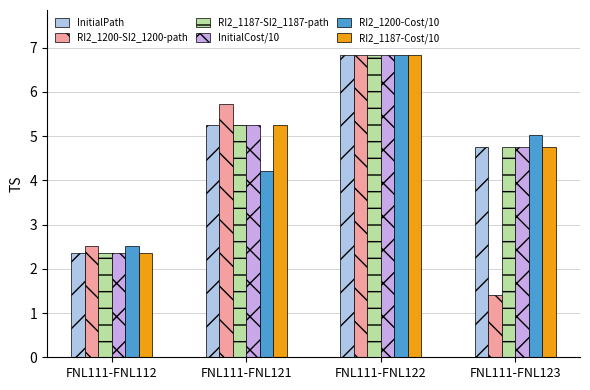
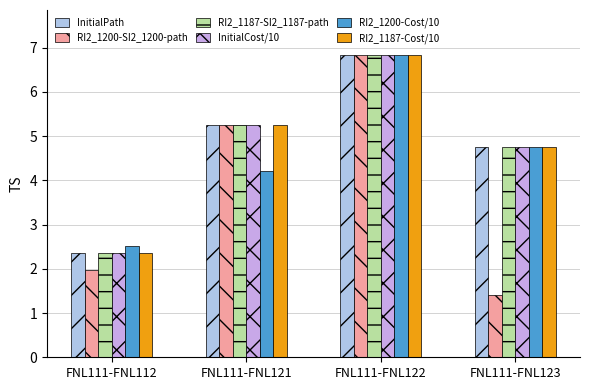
  {
    "RI2_1200-SI2_1200-path": {
-     "FNL111-FNL112": 2.5,
-     "FNL111-FNL121": 5.7,
+     "FNL111-FNL112": 2.0,
+     "FNL111-FNL121": 5.3,
      "FNL111-FNL122": 6.8,
      "FNL111-FNL123": 1.4
    },
    "RI2_1187-SI2_1187-path": {
      "FNL111-FNL112": 2.4,
      "FNL111-FNL121": 5.3,
      "FNL111-FNL122": 6.8,
      "FNL111-FNL123": 4.8
    },
    "RI2_1200-Cost/10": {
      "FNL111-FNL112": 2.5,
      "FNL111-FNL121": 4.2,
      "FNL111-FNL122": 6.8,
-     "FNL111-FNL123": 5.0
+     "FNL111-FNL123": 4.8
    },
    "RI2_1187-Cost/10": {
      "FNL111-FNL112": 2.4,
      "FNL111-FNL121": 5.3,
      "FNL111-FNL122": 6.8,
      "FNL111-FNL123": 4.8
    }
  }
